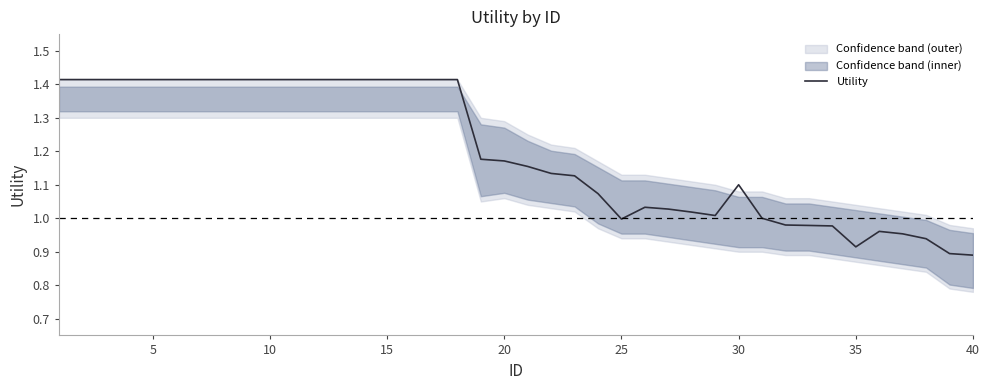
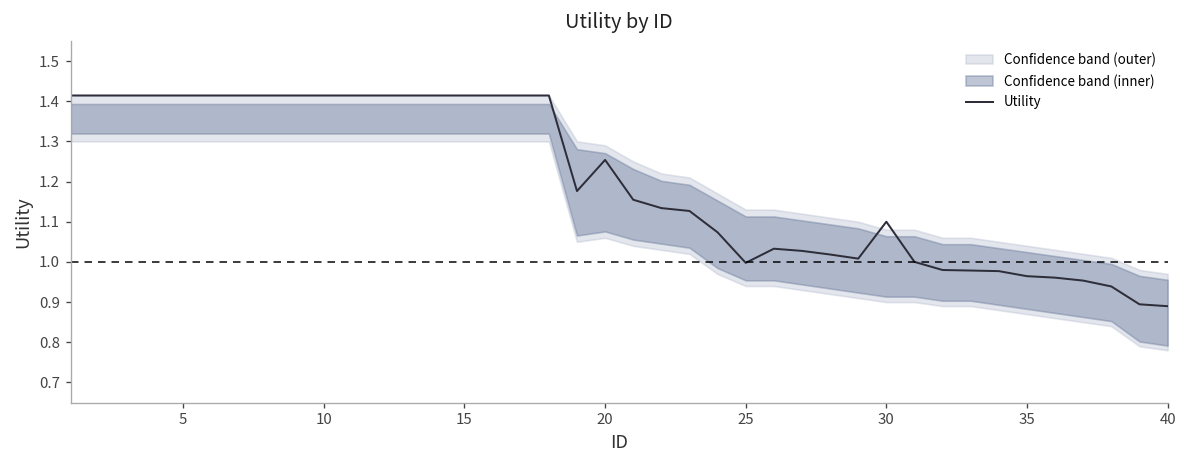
  {
    "Utility": {
-     "20": 1.17,
+     "20": 1.25,
      "25": 1.00,
      "30": 1.10,
-     "35": 0.91,
+     "35": 0.96,
      "40": 0.89
    }
  }
